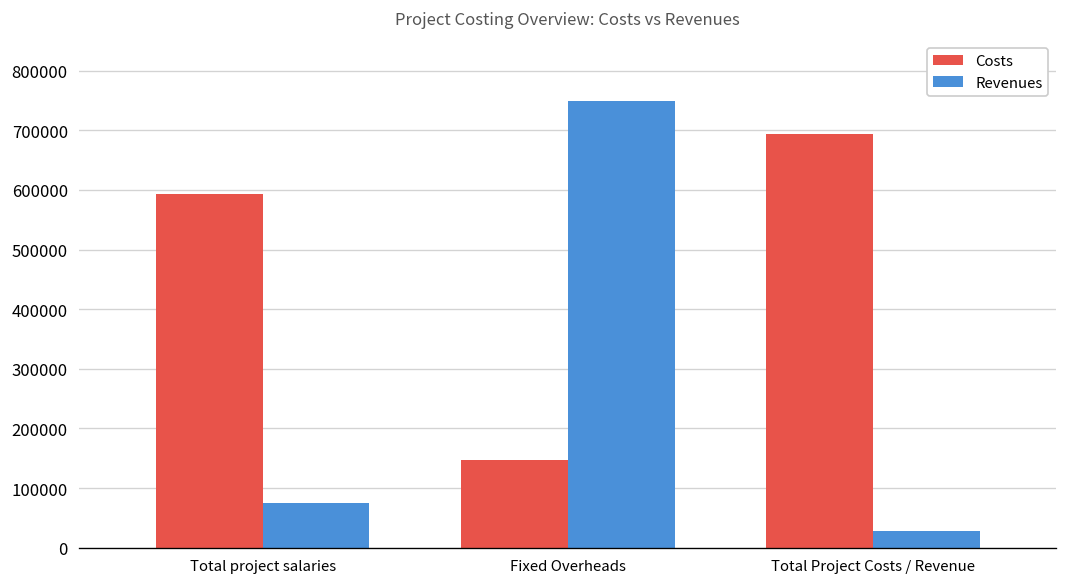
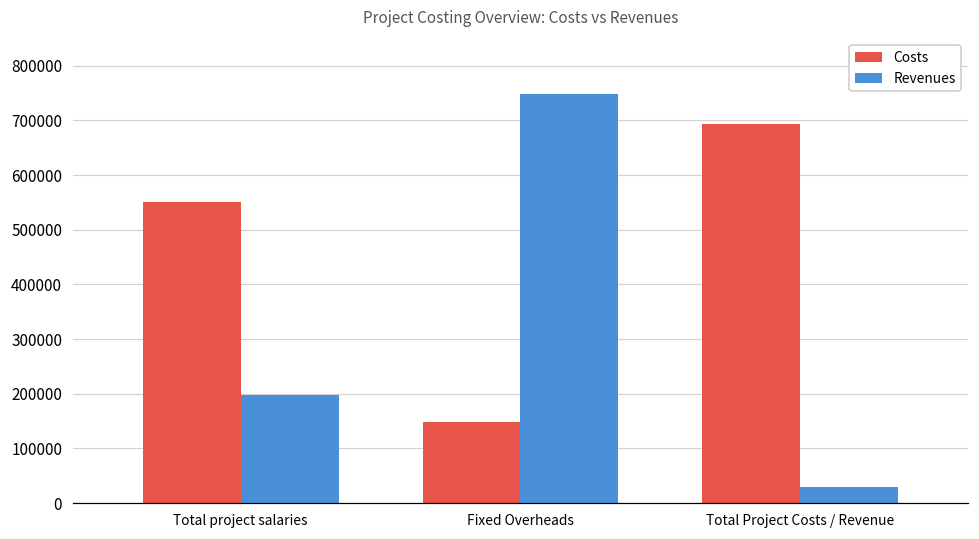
  {
    "Costs": {
-     "Total project salaries": 590000,
+     "Total project salaries": 550000,
      "Fixed Overheads": 150000,
      "Total Project Costs / Revenue": 690000
    },
    "Revenues": {
-     "Total project salaries": 70000,
+     "Total project salaries": 200000,
      "Fixed Overheads": 750000,
      "Total Project Costs / Revenue": 30000
    }
  }
